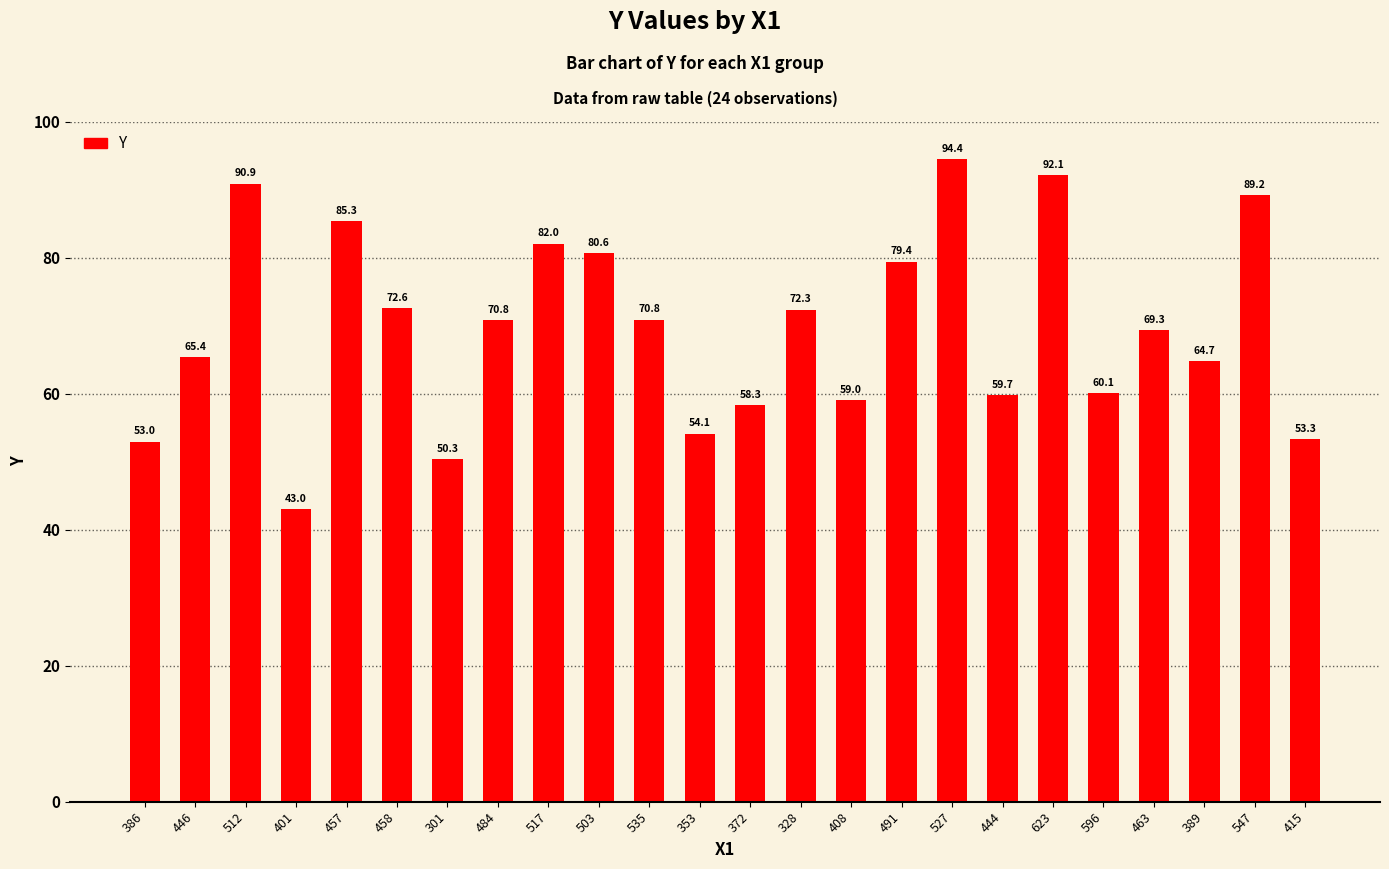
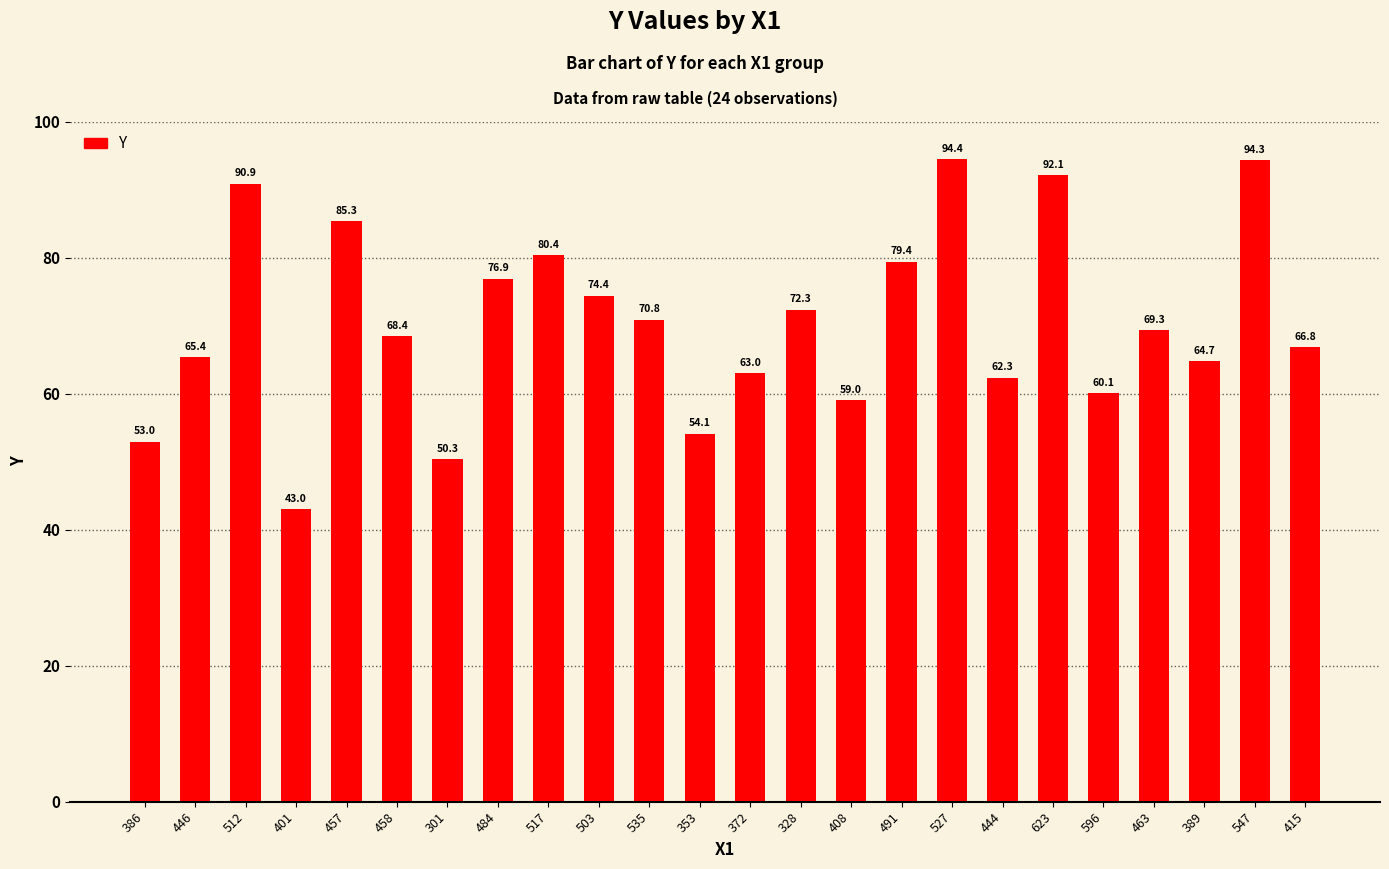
  {
    "386": 53.0,
    "446": 65.4,
    "512": 90.9,
    "401": 43.0,
    "457": 85.3,
-   "458": 72.6,
+   "458": 68.4,
    "301": 50.3,
-   "484": 70.8,
-   "517": 82.0,
-   "503": 80.6,
+   "484": 76.9,
+   "517": 80.4,
+   "503": 74.4,
    "535": 70.8,
    "353": 54.1,
-   "372": 58.3,
+   "372": 63.0,
    "328": 72.3,
    "408": 59.0,
    "491": 79.4,
    "527": 94.4,
-   "444": 59.7,
+   "444": 62.3,
    "623": 92.1,
    "596": 60.1,
    "463": 69.3,
    "389": 64.7,
-   "547": 89.2,
-   "415": 53.3
+   "547": 94.3,
+   "415": 66.8
  }
